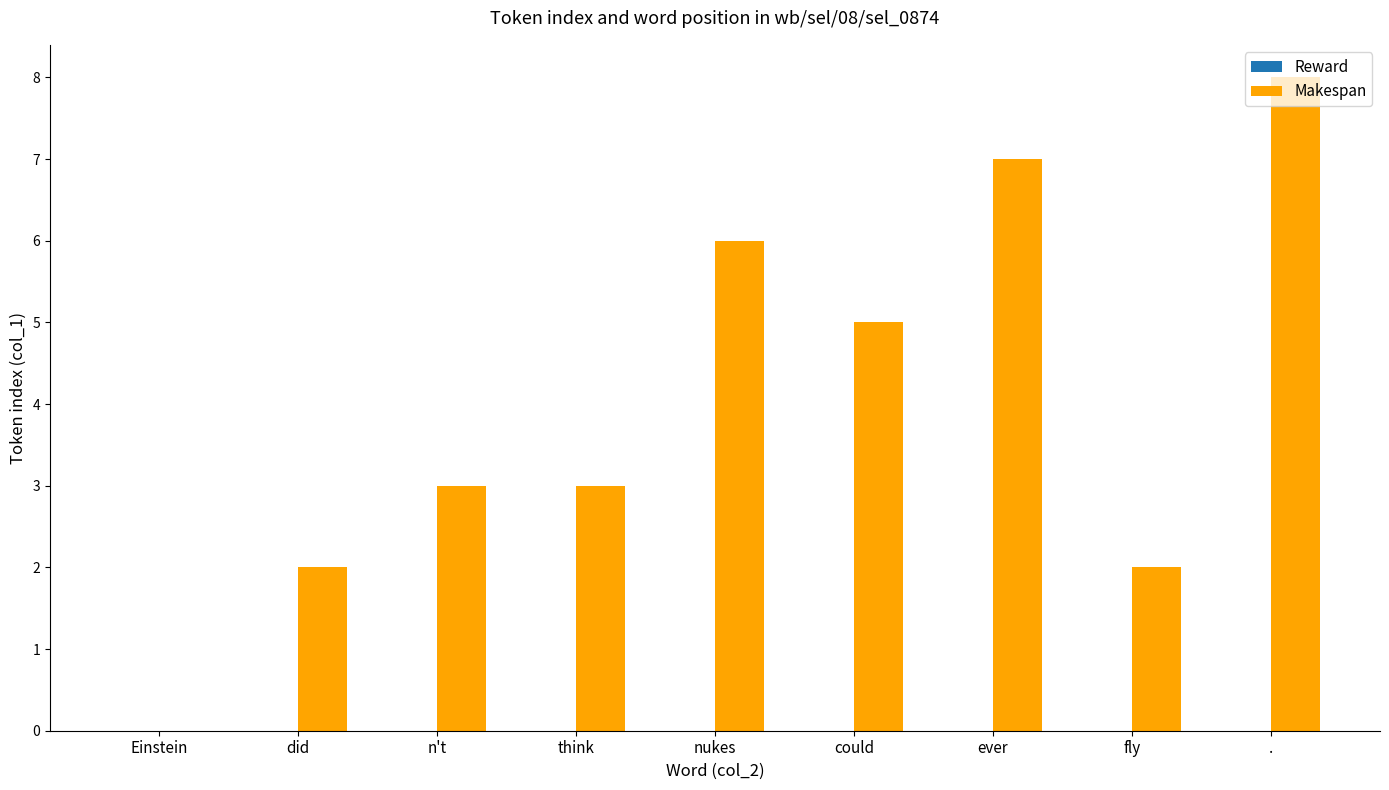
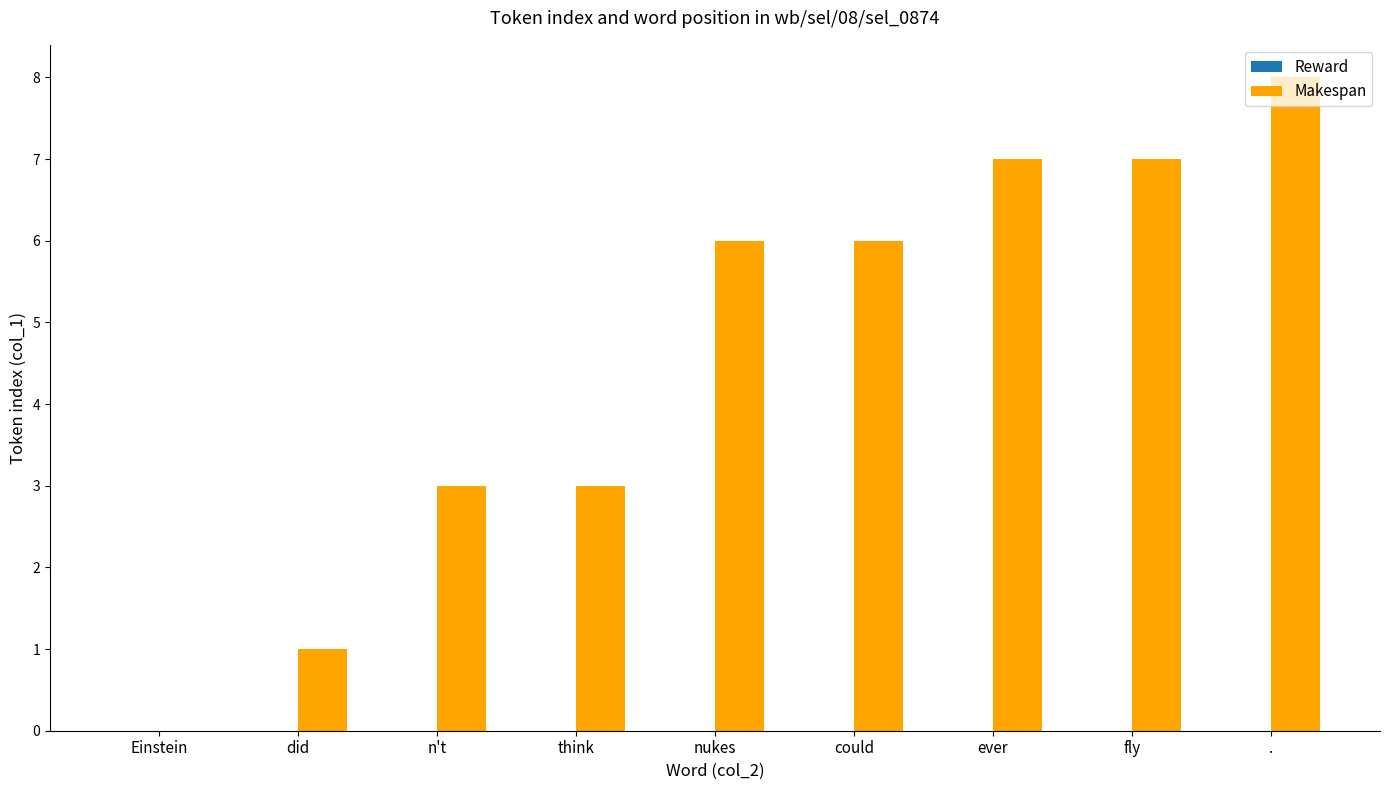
  {
    "Reward": {
      "Einstein": 0,
      "did": 0,
      "n't": 0,
      "think": 0,
      "nukes": 0,
      "could": 0,
      "ever": 0,
      "fly": 0,
      ".": 0
    },
    "Makespan": {
      "Einstein": 0,
-     "did": 2,
+     "did": 1,
      "n't": 3,
      "think": 3,
      "nukes": 6,
-     "could": 5,
+     "could": 6,
      "ever": 7,
-     "fly": 2
+     "fly": 7
    }
  }
